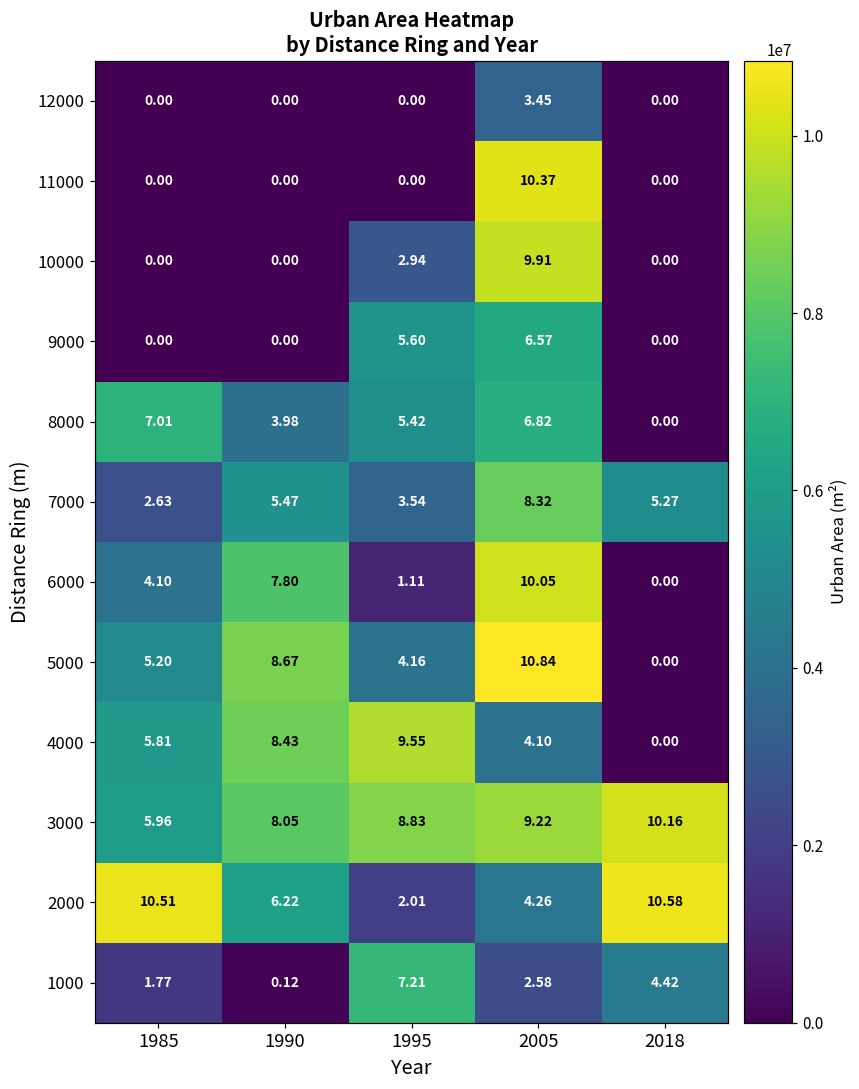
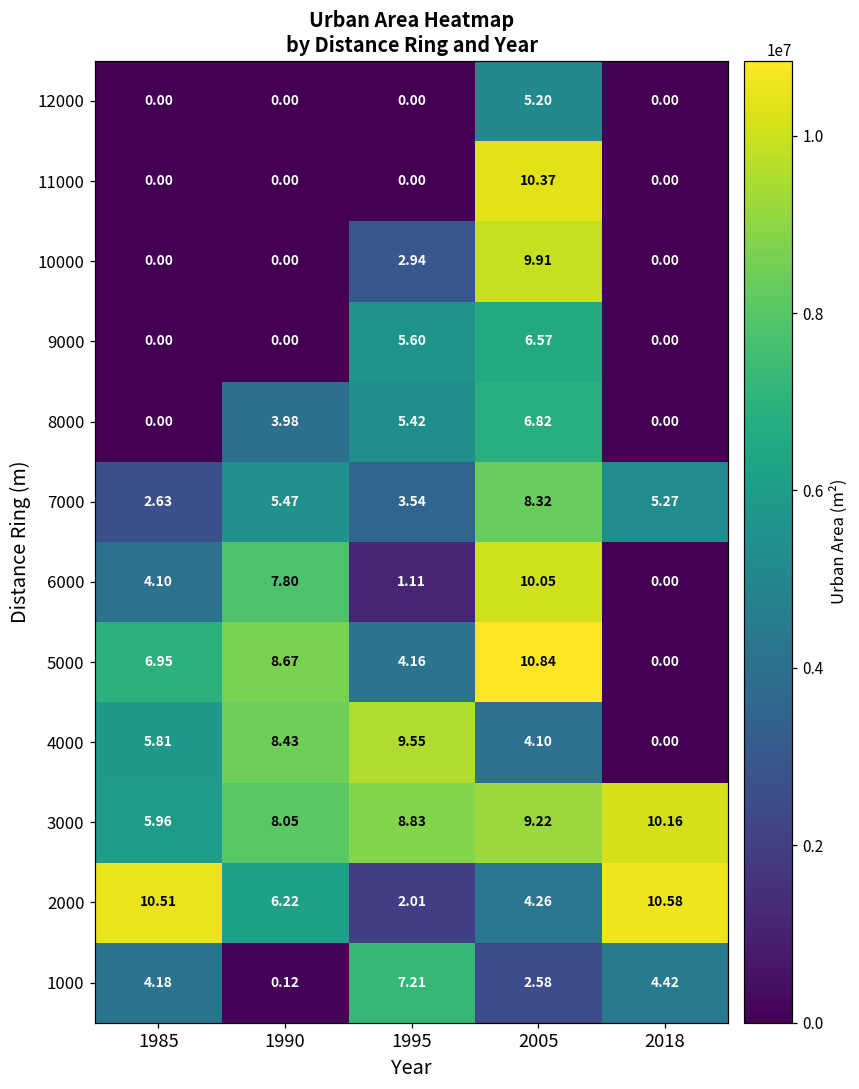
  {
    "12000": {
      "1985": 0.00,
      "1990": 0.00,
      "1995": 0.00,
-     "2005": 3.45,
+     "2005": 5.20,
      "2018": 0.00
    },
    "11000": {
      "1985": 0.00,
      "1990": 0.00,
      "1995": 0.00,
      "2005": 10.37,
      "2018": 0.00
    },
    "10000": {
      "1985": 0.00,
      "1990": 0.00,
      "1995": 2.94,
      "2005": 9.91,
      "2018": 0.00
    },
    "9000": {
      "1985": 0.00,
      "1990": 0.00,
      "1995": 5.60,
      "2005": 6.57,
      "2018": 0.00
    },
    "8000": {
-     "1985": 7.01,
+     "1985": 0.00,
      "1990": 3.98,
      "1995": 5.42,
      "2005": 6.82,
      "2018": 0.00
    },
    "7000": {
      "1985": 2.63,
      "1990": 5.47,
      "1995": 3.54,
      "2005": 8.32,
      "2018": 5.27
    },
    "6000": {
      "1985": 4.10,
      "1990": 7.80,
      "1995": 1.11,
      "2005": 10.05,
      "2018": 0.00
    },
    "5000": {
-     "1985": 5.20,
+     "1985": 6.95,
      "1990": 8.67,
      "1995": 4.16,
      "2005": 10.84,
      "2018": 0.00
    },
    "4000": {
      "1985": 5.81,
      "1990": 8.43,
      "1995": 9.55,
      "2005": 4.10,
      "2018": 0.00
    },
    "3000": {
      "1985": 5.96,
      "1990": 8.05,
      "1995": 8.83,
      "2005": 9.22,
      "2018": 10.16
    },
    "2000": {
      "1985": 10.51,
      "1990": 6.22,
      "1995": 2.01,
      "2005": 4.26,
      "2018": 10.58
    },
    "1000": {
-     "1985": 1.77,
+     "1985": 4.18,
      "1990": 0.12,
      "1995": 7.21,
      "2005": 2.58,
      "2018": 4.42
    }
  }
